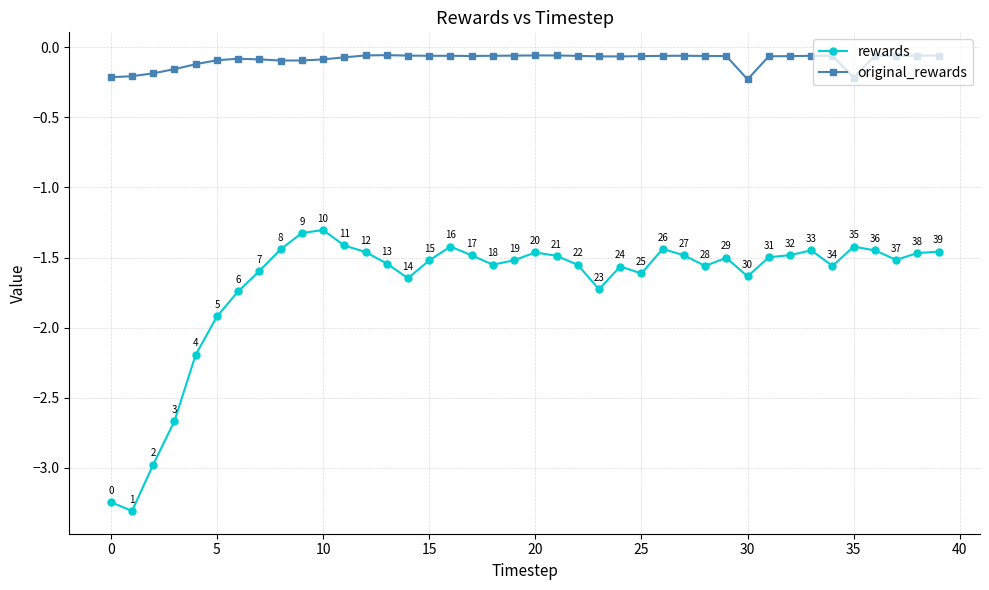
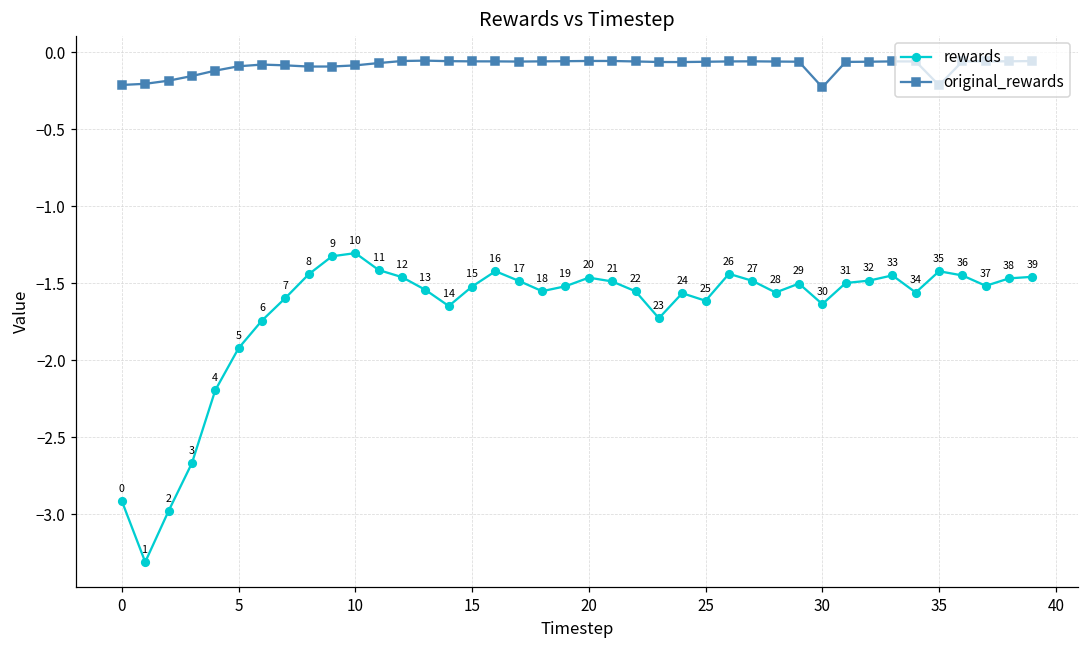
  {
    "rewards": {
-     "0": -3.25
+     "0": -2.91
    },
    "original_rewards": {
      "0": -0.21,
      "5": -0.09,
      "10": -0.09,
      "15": -0.06,
      "20": -0.06,
      "25": -0.06,
      "30": -0.23
    }
  }
